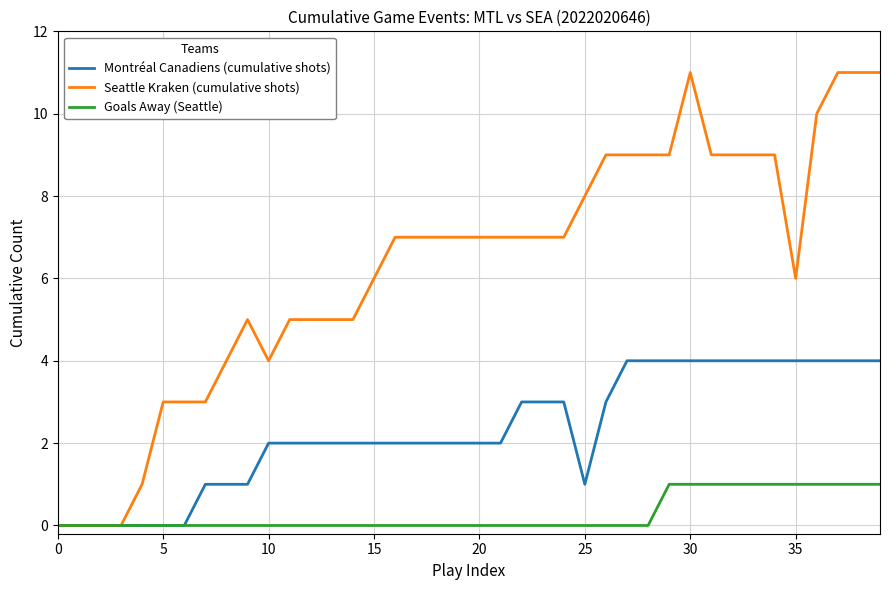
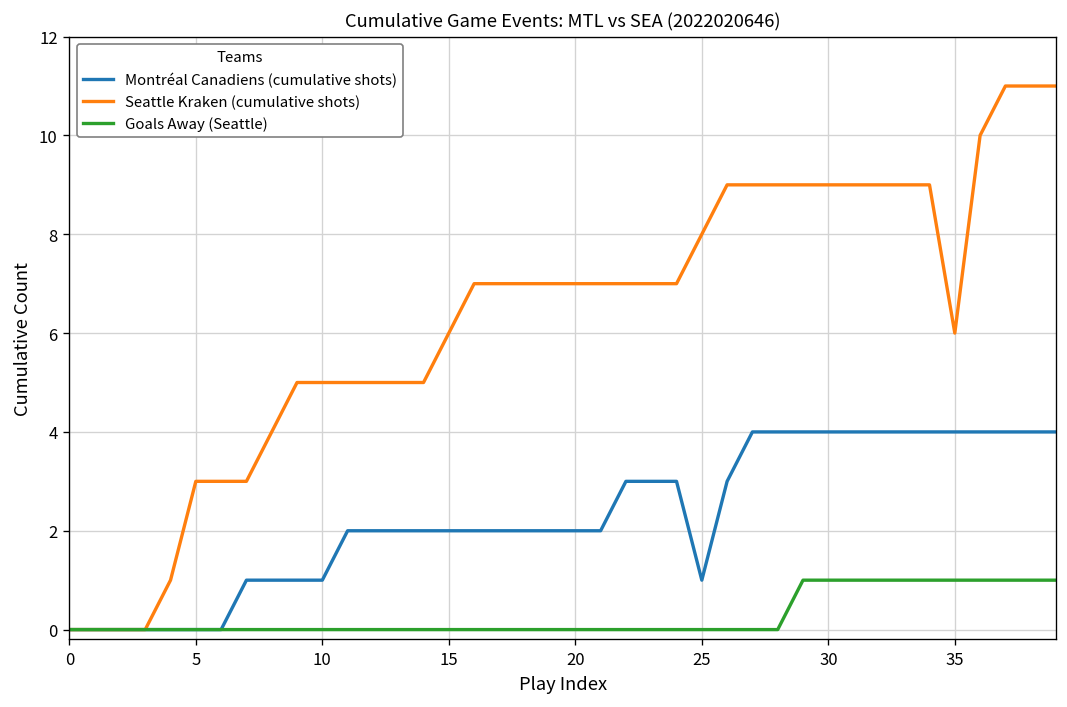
  {
    "Montréal Canadiens (cumulative shots)": {
-     "10": 2,
+     "10": 1,
      "15": 2,
      "20": 2,
      "25": 1,
      "30": 4,
      "35": 4
    },
    "Seattle Kraken (cumulative shots)": {
      "5": 3,
-     "10": 4,
+     "10": 5,
      "15": 6,
      "20": 7,
      "25": 8,
-     "30": 11,
+     "30": 9,
      "35": 6
    },
    "Goals Away (Seattle)": {
      "10": 0,
      "15": 0,
      "20": 0,
      "25": 0,
      "30": 1,
      "35": 1
    }
  }
